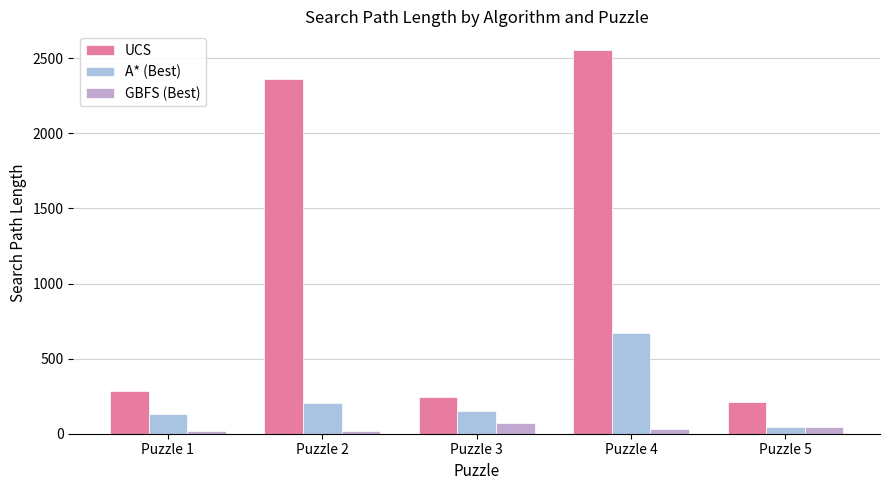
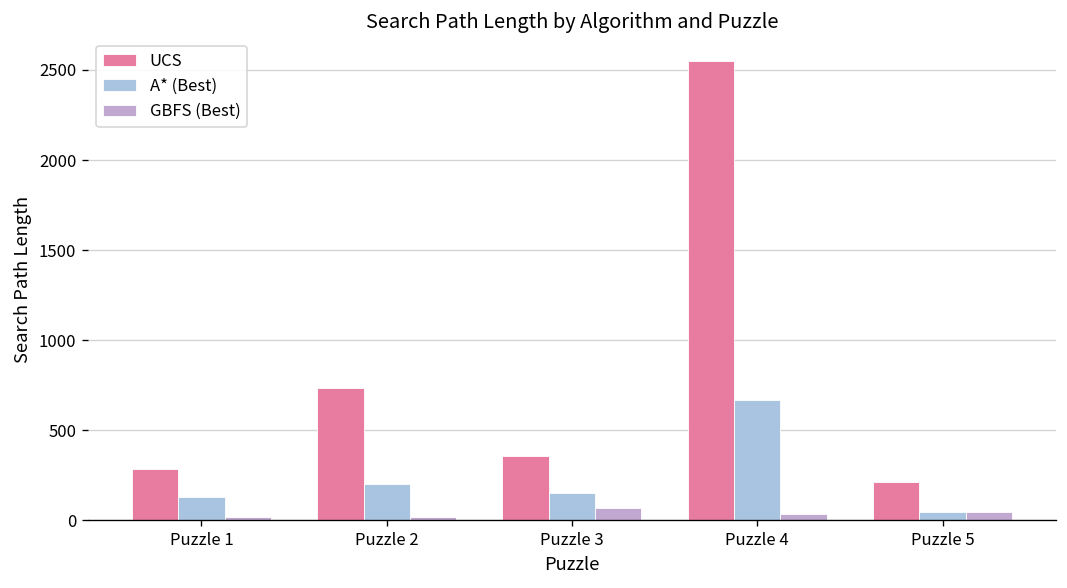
  {
    "UCS": {
      "Puzzle 1": 290,
-     "Puzzle 2": 2360,
-     "Puzzle 3": 250,
+     "Puzzle 2": 740,
+     "Puzzle 3": 360,
      "Puzzle 4": 2550,
      "Puzzle 5": 210
    }
  }
